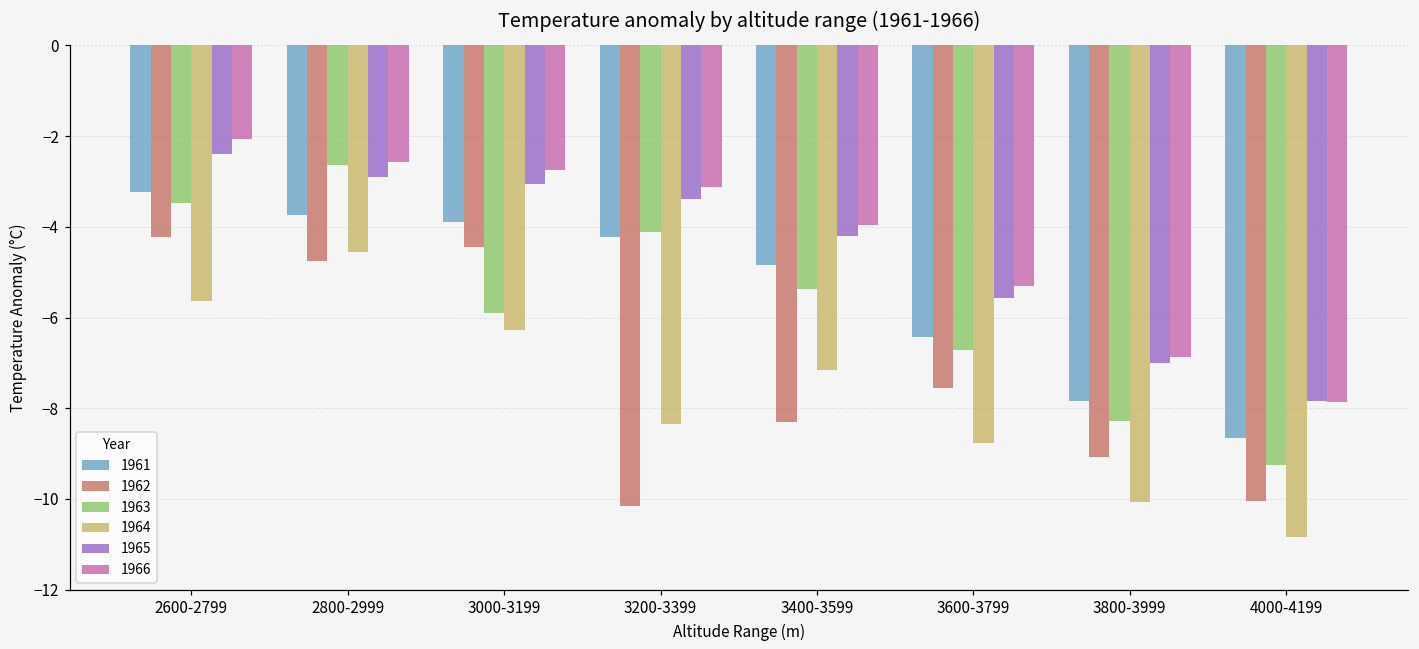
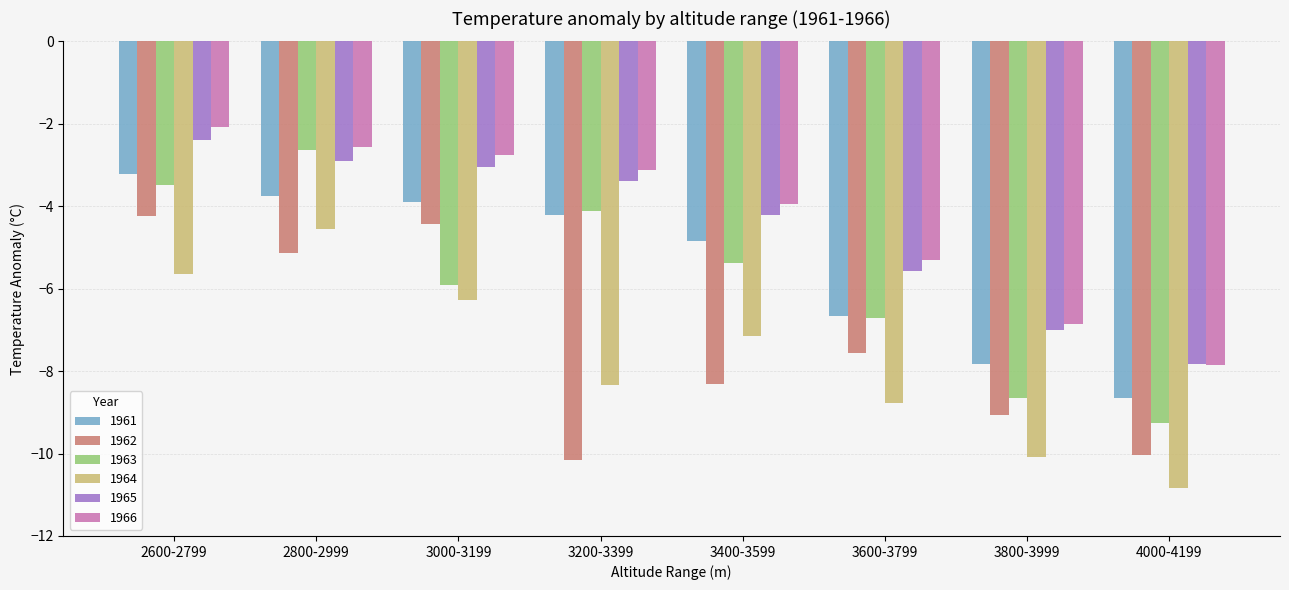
  {
    "1961": {
      "2600-2799": -3.2,
      "2800-2999": -3.7,
      "3000-3199": -3.9,
      "3200-3399": -4.2,
      "3400-3599": -4.9,
-     "3600-3799": -6.4,
+     "3600-3799": -6.7,
      "3800-3999": -7.8,
      "4000-4199": -8.7
    },
    "1962": {
      "2600-2799": -4.2,
-     "2800-2999": -4.7,
+     "2800-2999": -5.1,
      "3000-3199": -4.4,
      "3200-3399": -10.2,
      "3400-3599": -8.3,
      "3600-3799": -7.6,
      "3800-3999": -9.1,
      "4000-4199": -10.0
    },
    "1963": {
      "2600-2799": -3.5,
      "2800-2999": -2.6,
      "3000-3199": -5.9,
      "3200-3399": -4.1,
      "3400-3599": -5.4,
      "3600-3799": -6.7,
-     "3800-3999": -8.3,
+     "3800-3999": -8.7,
      "4000-4199": -9.3
    },
    "1964": {
      "2600-2799": -5.6,
      "2800-2999": -4.6,
      "3000-3199": -6.3,
      "3200-3399": -8.3,
      "3400-3599": -7.1,
      "3600-3799": -8.8,
      "3800-3999": -10.1,
      "4000-4199": -10.8
    }
  }
